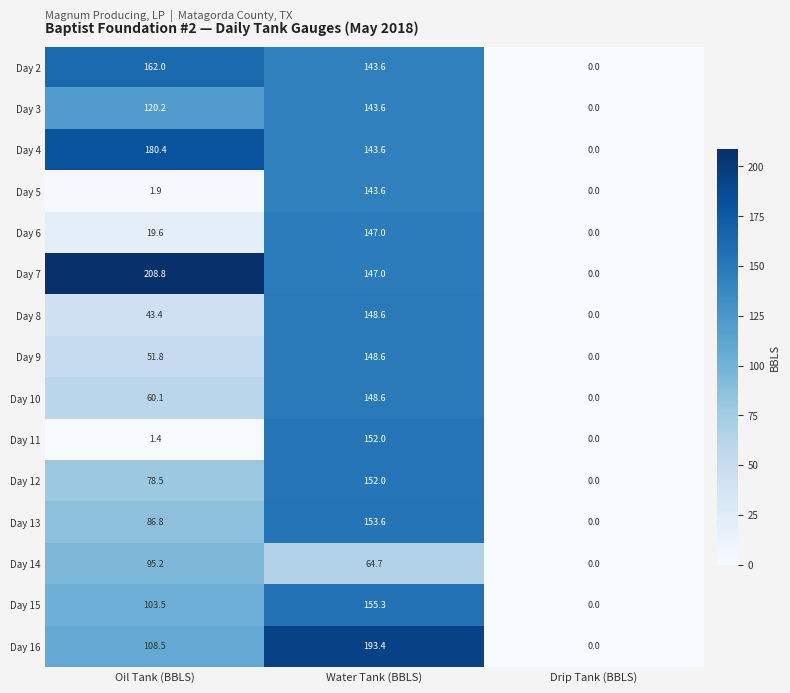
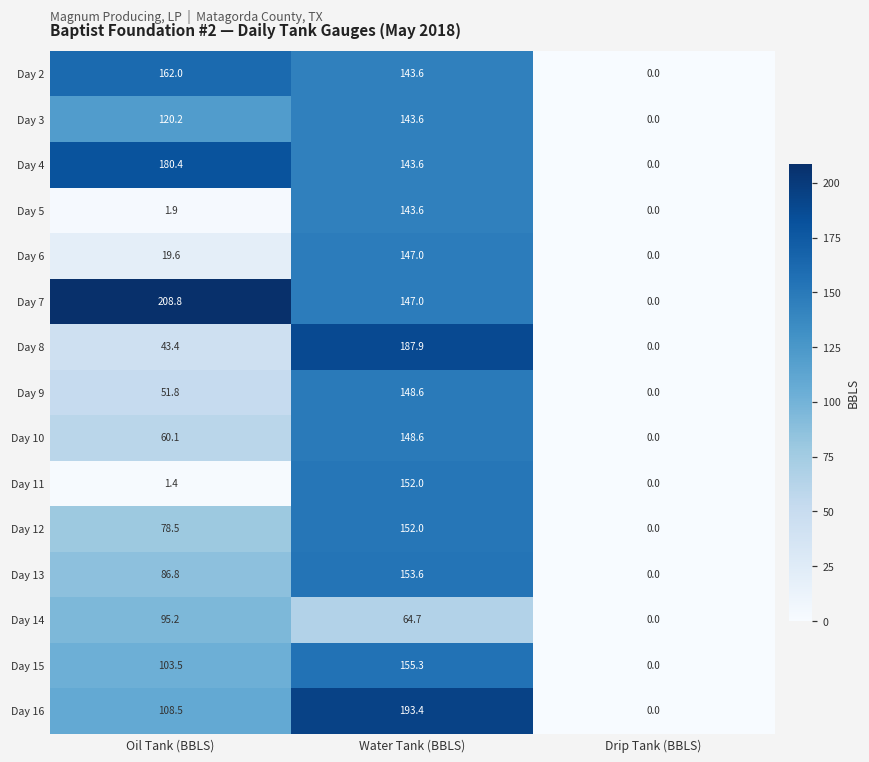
  {
    "Day 2": {
      "Oil Tank (BBLS)": 162.0,
      "Water Tank (BBLS)": 143.6,
      "Drip Tank (BBLS)": 0.0
    },
    "Day 3": {
      "Oil Tank (BBLS)": 120.2,
      "Water Tank (BBLS)": 143.6,
      "Drip Tank (BBLS)": 0.0
    },
    "Day 4": {
      "Oil Tank (BBLS)": 180.4,
      "Water Tank (BBLS)": 143.6,
      "Drip Tank (BBLS)": 0.0
    },
    "Day 5": {
      "Oil Tank (BBLS)": 1.9,
      "Water Tank (BBLS)": 143.6,
      "Drip Tank (BBLS)": 0.0
    },
    "Day 6": {
      "Oil Tank (BBLS)": 19.6,
      "Water Tank (BBLS)": 147.0,
      "Drip Tank (BBLS)": 0.0
    },
    "Day 7": {
      "Oil Tank (BBLS)": 208.8,
      "Water Tank (BBLS)": 147.0,
      "Drip Tank (BBLS)": 0.0
    },
    "Day 8": {
      "Oil Tank (BBLS)": 43.4,
-     "Water Tank (BBLS)": 148.6,
+     "Water Tank (BBLS)": 187.9,
      "Drip Tank (BBLS)": 0.0
    },
    "Day 9": {
      "Oil Tank (BBLS)": 51.8,
      "Water Tank (BBLS)": 148.6,
      "Drip Tank (BBLS)": 0.0
    },
    "Day 10": {
      "Oil Tank (BBLS)": 60.1,
      "Water Tank (BBLS)": 148.6,
      "Drip Tank (BBLS)": 0.0
    },
    "Day 11": {
      "Oil Tank (BBLS)": 1.4,
      "Water Tank (BBLS)": 152.0,
      "Drip Tank (BBLS)": 0.0
    },
    "Day 12": {
      "Oil Tank (BBLS)": 78.5,
      "Water Tank (BBLS)": 152.0,
      "Drip Tank (BBLS)": 0.0
    },
    "Day 13": {
      "Oil Tank (BBLS)": 86.8,
      "Water Tank (BBLS)": 153.6,
      "Drip Tank (BBLS)": 0.0
    },
    "Day 14": {
      "Oil Tank (BBLS)": 95.2,
      "Water Tank (BBLS)": 64.7,
      "Drip Tank (BBLS)": 0.0
    },
    "Day 15": {
      "Oil Tank (BBLS)": 103.5,
      "Water Tank (BBLS)": 155.3,
      "Drip Tank (BBLS)": 0.0
    },
    "Day 16": {
      "Oil Tank (BBLS)": 108.5,
      "Water Tank (BBLS)": 193.4,
      "Drip Tank (BBLS)": 0.0
    }
  }
